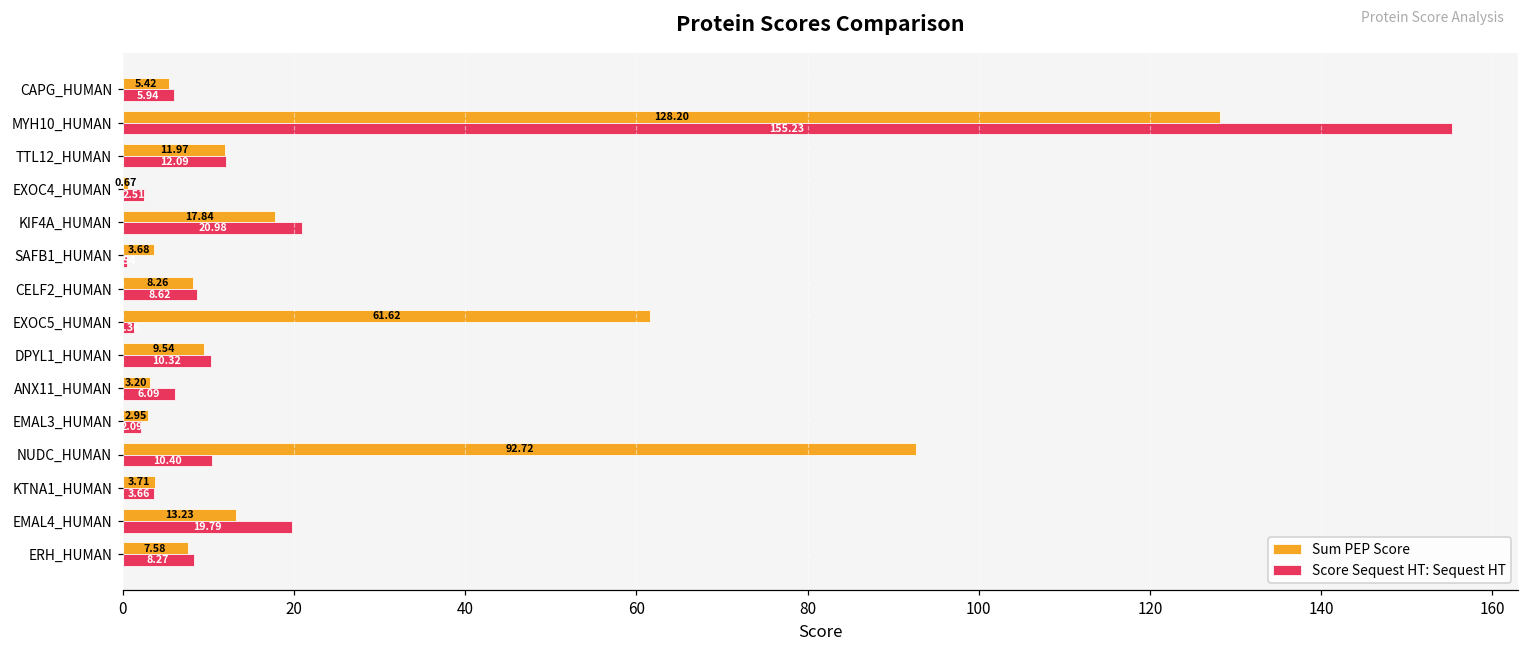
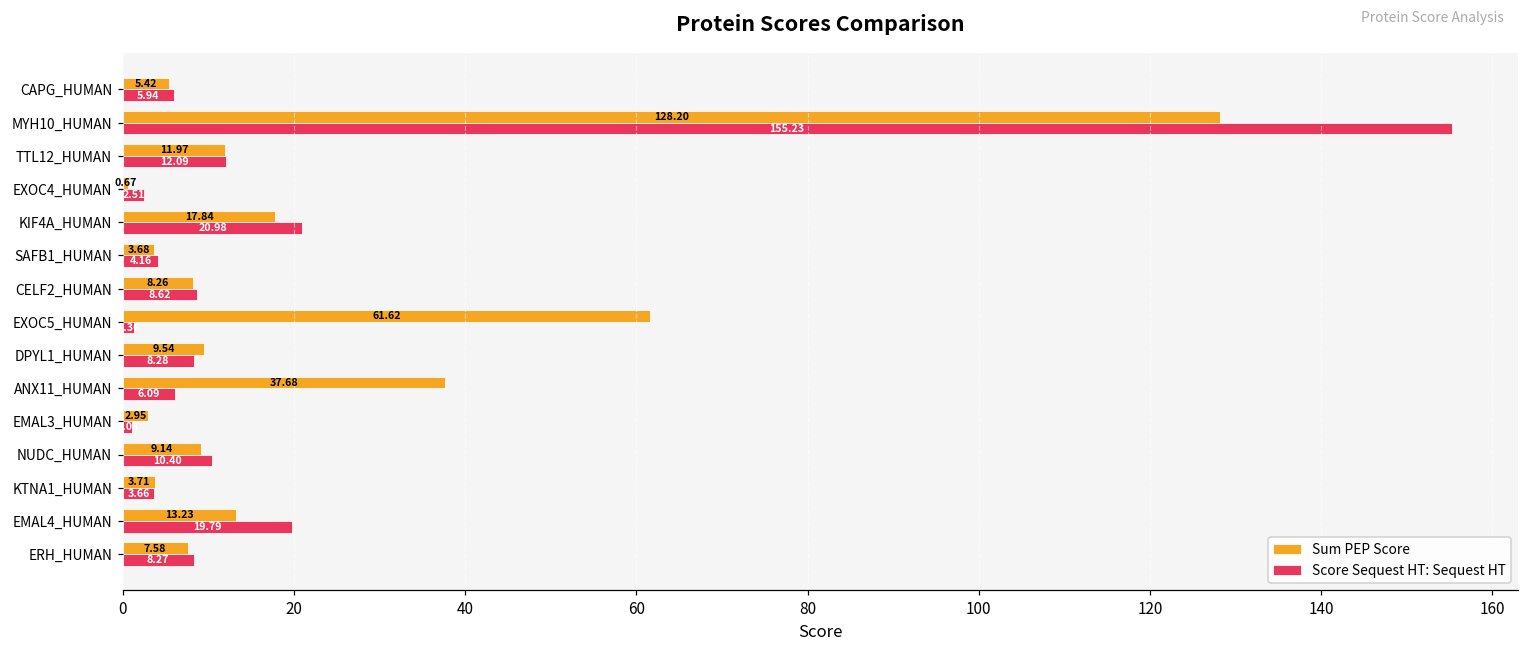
  {
    "Sum PEP Score": {
      "CAPG_HUMAN": 5.42,
      "MYH10_HUMAN": 128.20,
      "TTL12_HUMAN": 11.97,
      "EXOC4_HUMAN": 0.67,
      "KIF4A_HUMAN": 17.84,
      "SAFB1_HUMAN": 3.68,
      "CELF2_HUMAN": 8.26,
      "EXOC5_HUMAN": 61.62,
      "DPYL1_HUMAN": 9.54,
-     "ANX11_HUMAN": 3.20,
+     "ANX11_HUMAN": 37.68,
      "EMAL3_HUMAN": 2.95,
-     "NUDC_HUMAN": 92.72,
+     "NUDC_HUMAN": 9.14,
      "KTNA1_HUMAN": 3.71,
      "EMAL4_HUMAN": 13.23,
      "ERH_HUMAN": 7.58
    },
    "Score Sequest HT: Sequest HT": {
      "CAPG_HUMAN": 5.94,
      "MYH10_HUMAN": 155.23,
      "TTL12_HUMAN": 12.09,
      "EXOC4_HUMAN": 2.51,
      "KIF4A_HUMAN": 20.98,
-     "SAFB1_HUMAN": 1,
+     "SAFB1_HUMAN": 4,
      "CELF2_HUMAN": 8.62,
-     "DPYL1_HUMAN": 10.32,
+     "DPYL1_HUMAN": 8.28,
      "ANX11_HUMAN": 6.09,
-     "EMAL3_HUMAN": 2,
+     "EMAL3_HUMAN": 1,
      "NUDC_HUMAN": 10.40,
      "KTNA1_HUMAN": 3.66,
      "EMAL4_HUMAN": 19.79,
      "ERH_HUMAN": 8.27
    }
  }
